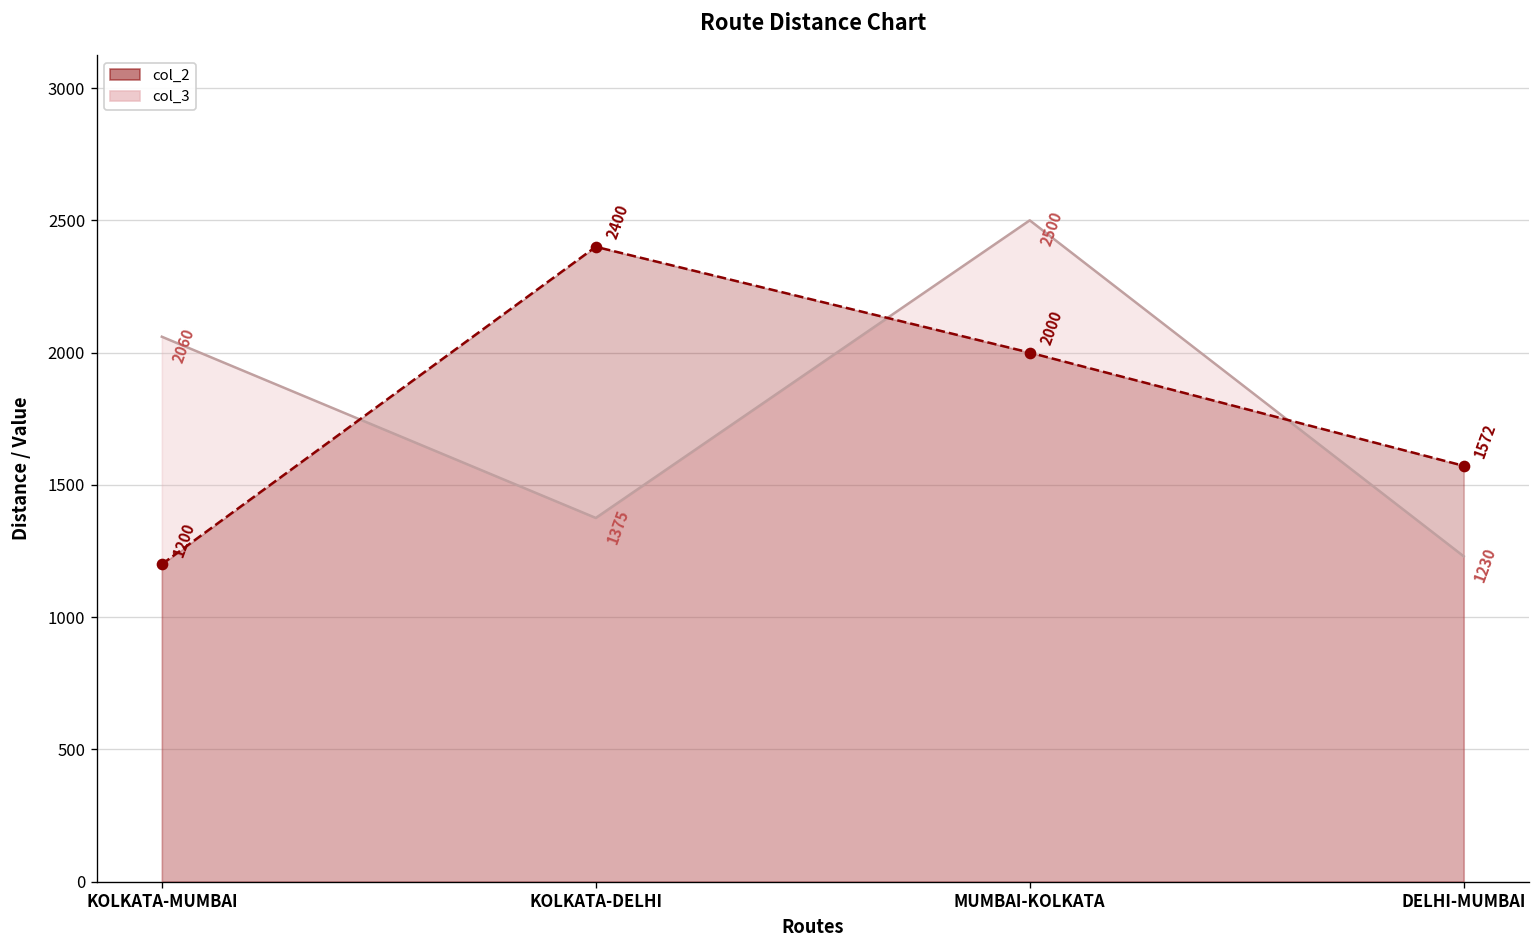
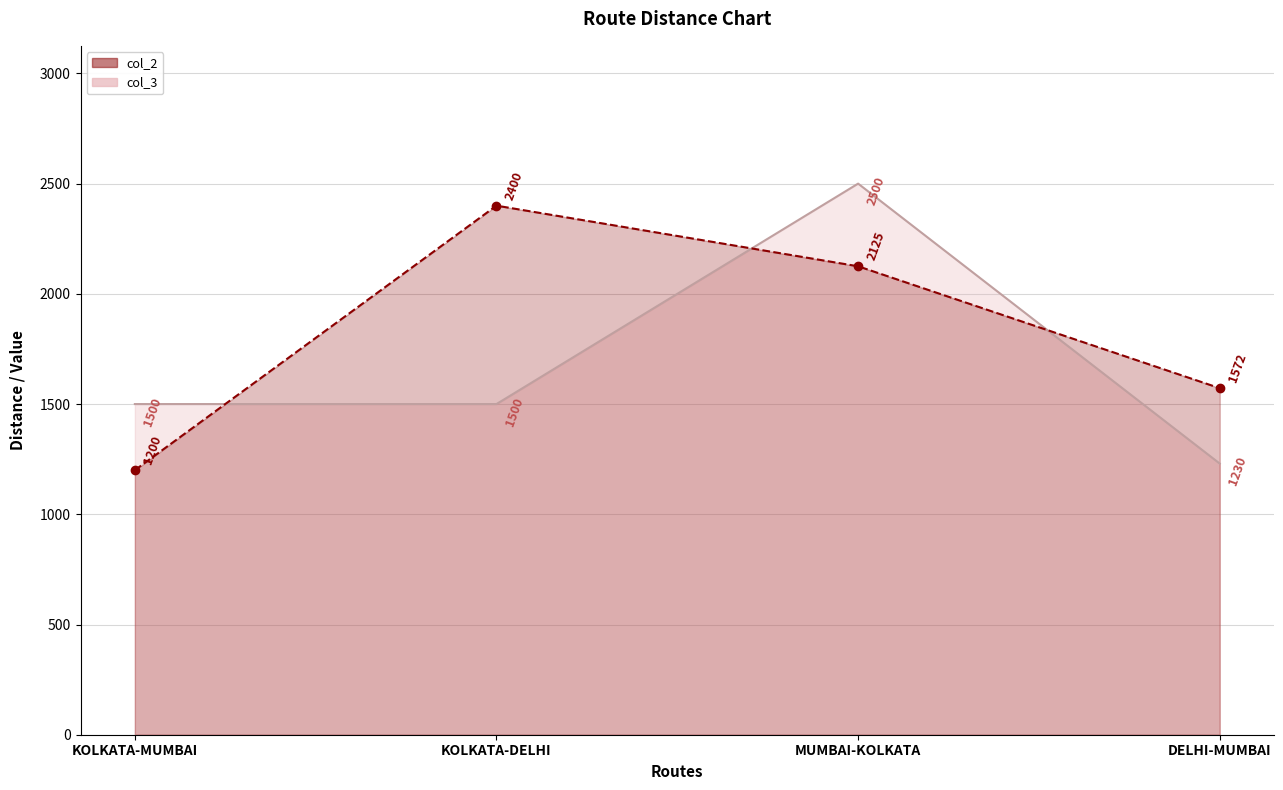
  {
    "col_3": {
-     "KOLKATA-MUMBAI": 2060,
-     "KOLKATA-DELHI": 1375,
+     "KOLKATA-MUMBAI": 1500,
+     "KOLKATA-DELHI": 1500,
      "MUMBAI-KOLKATA": 2500,
      "DELHI-MUMBAI": 1230
    },
    "col_2": {
      "KOLKATA-MUMBAI": 1200,
      "KOLKATA-DELHI": 2400,
-     "MUMBAI-KOLKATA": 2000,
+     "MUMBAI-KOLKATA": 2125,
      "DELHI-MUMBAI": 1572
    }
  }
